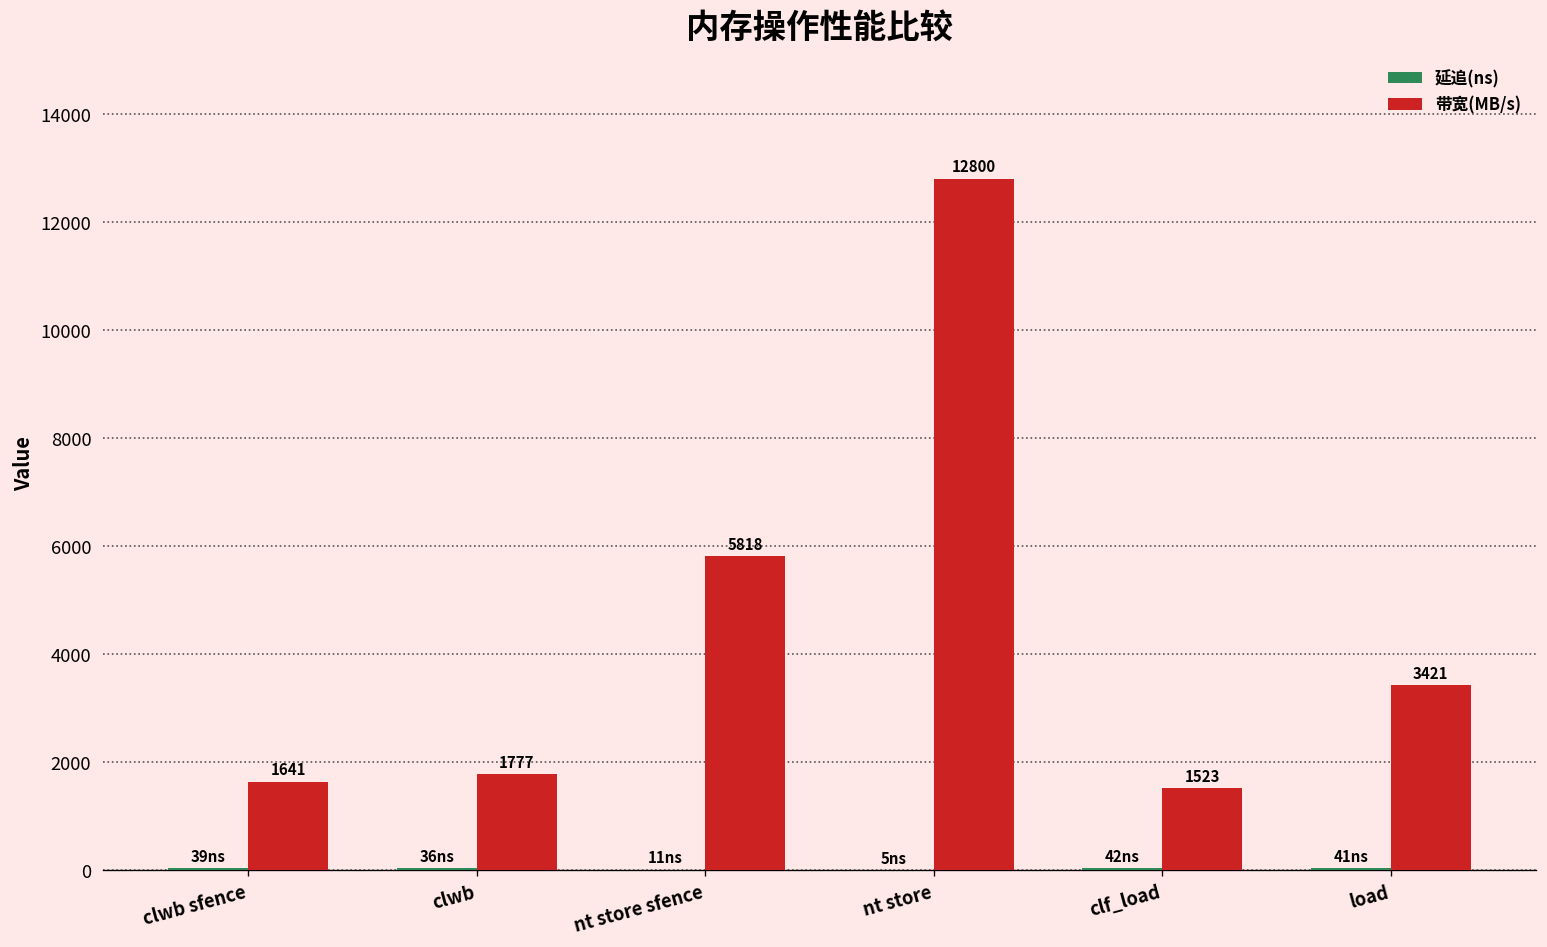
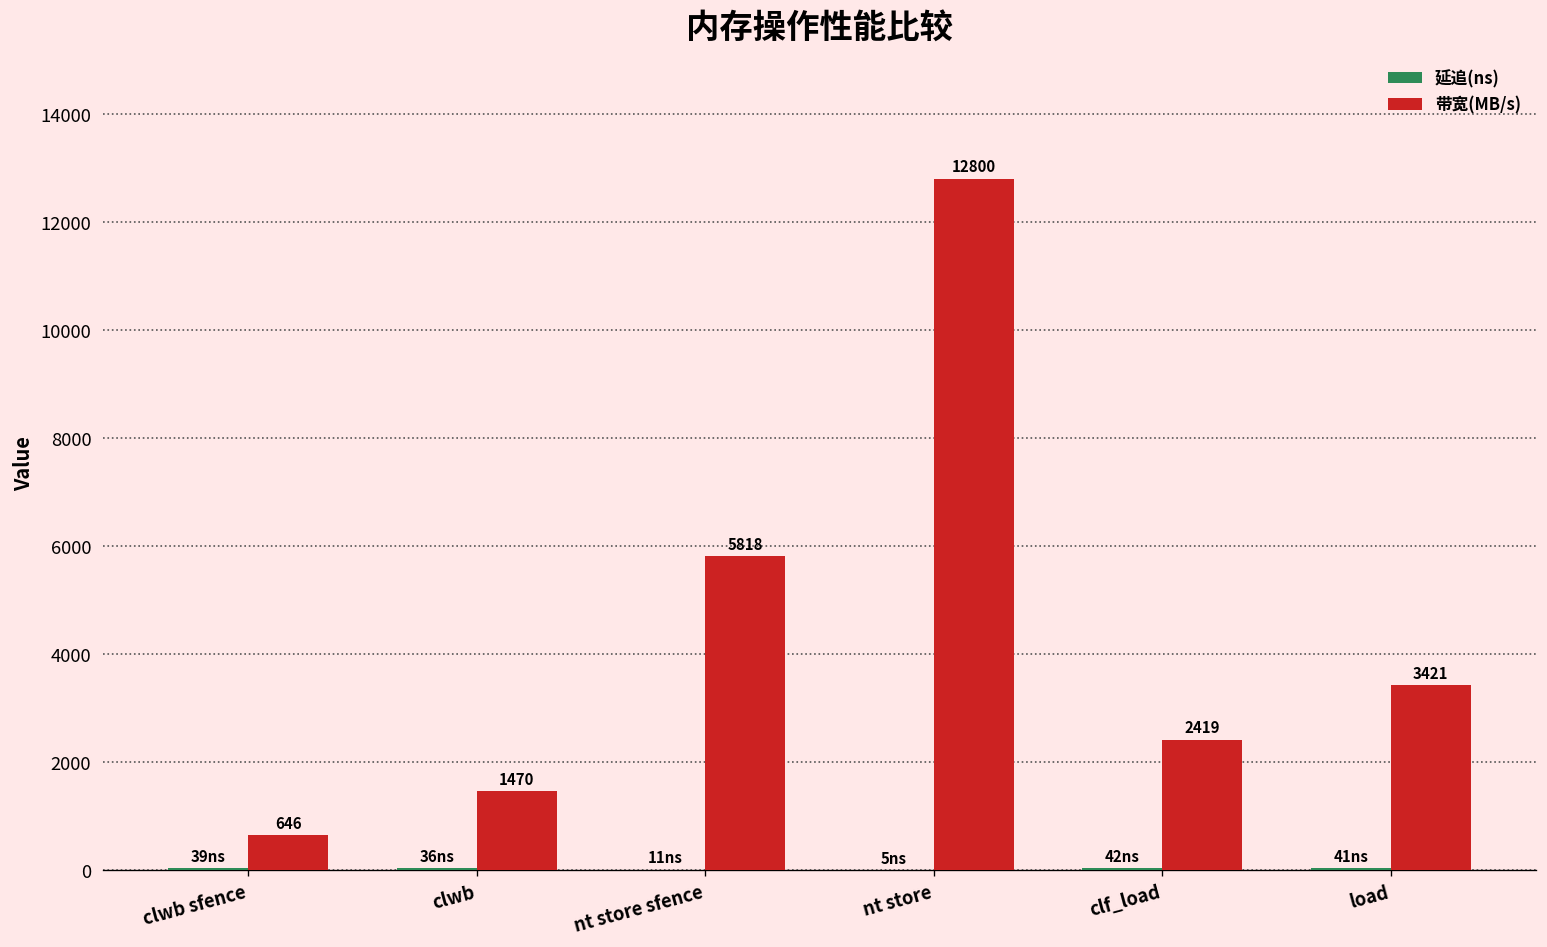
  {
    "延追(ns)": {
      "clwb sfence": 39,
      "clwb": 36,
      "nt store sfence": 11,
      "nt store": 5,
      "clf_load": 42,
      "load": 41
    },
    "带宽(MB/s)": {
-     "clwb sfence": 1641,
-     "clwb": 1777,
+     "clwb sfence": 646,
+     "clwb": 1470,
      "nt store sfence": 5818,
      "nt store": 12800,
-     "clf_load": 1523,
+     "clf_load": 2419,
      "load": 3421
    }
  }
